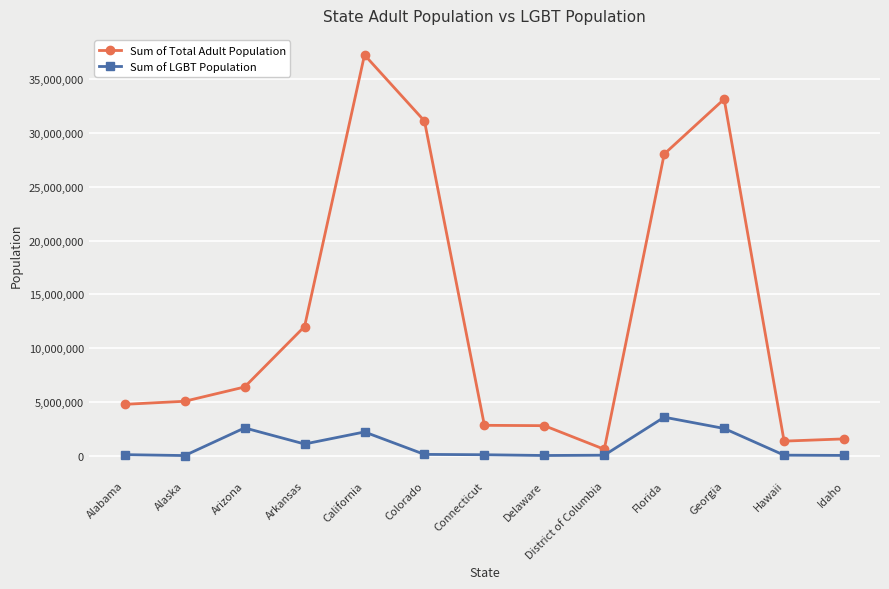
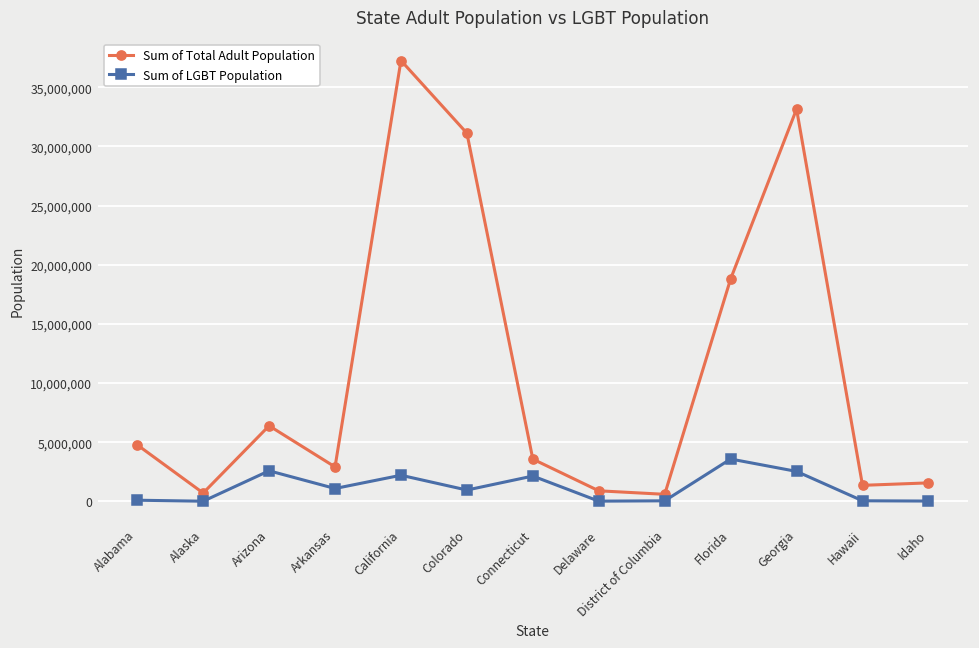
  {
    "Sum of Total Adult Population": {
      "Alabama": "4,800,000",
-     "Alaska": "5,100,000",
+     "Alaska": "700,000",
      "Arizona": "6,400,000",
-     "Arkansas": "12,000,000",
+     "Arkansas": "2,900,000",
      "California": "37,300,000",
      "Colorado": "31,100,000",
-     "Connecticut": "2,800,000",
-     "Delaware": "2,800,000",
+     "Connecticut": "3,600,000",
+     "Delaware": "900,000",
      "District of Columbia": "600,000",
-     "Florida": "28,000,000",
+     "Florida": "18,800,000",
      "Georgia": "33,100,000",
      "Hawaii": "1,400,000",
      "Idaho": "1,600,000"
    },
    "Sum of LGBT Population": {
      "Alabama": "100,000",
      "Alaska": "0",
      "Arizona": "2,600,000",
      "Arkansas": "1,100,000",
      "California": "2,200,000",
-     "Colorado": "100,000",
-     "Connecticut": "100,000",
+     "Colorado": "1,000,000",
+     "Connecticut": "2,100,000",
      "Delaware": "0",
      "District of Columbia": "100,000",
      "Florida": "3,600,000",
      "Georgia": "2,500,000",
      "Hawaii": "100,000",
      "Idaho": "0"
    }
  }
